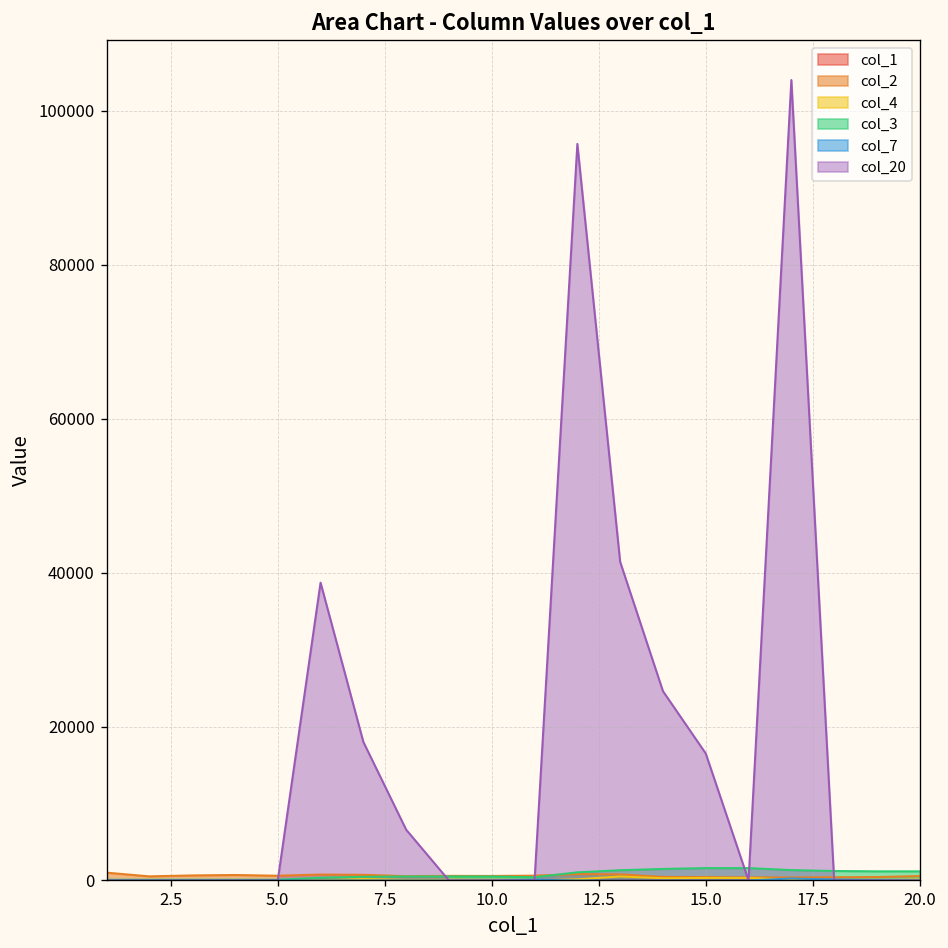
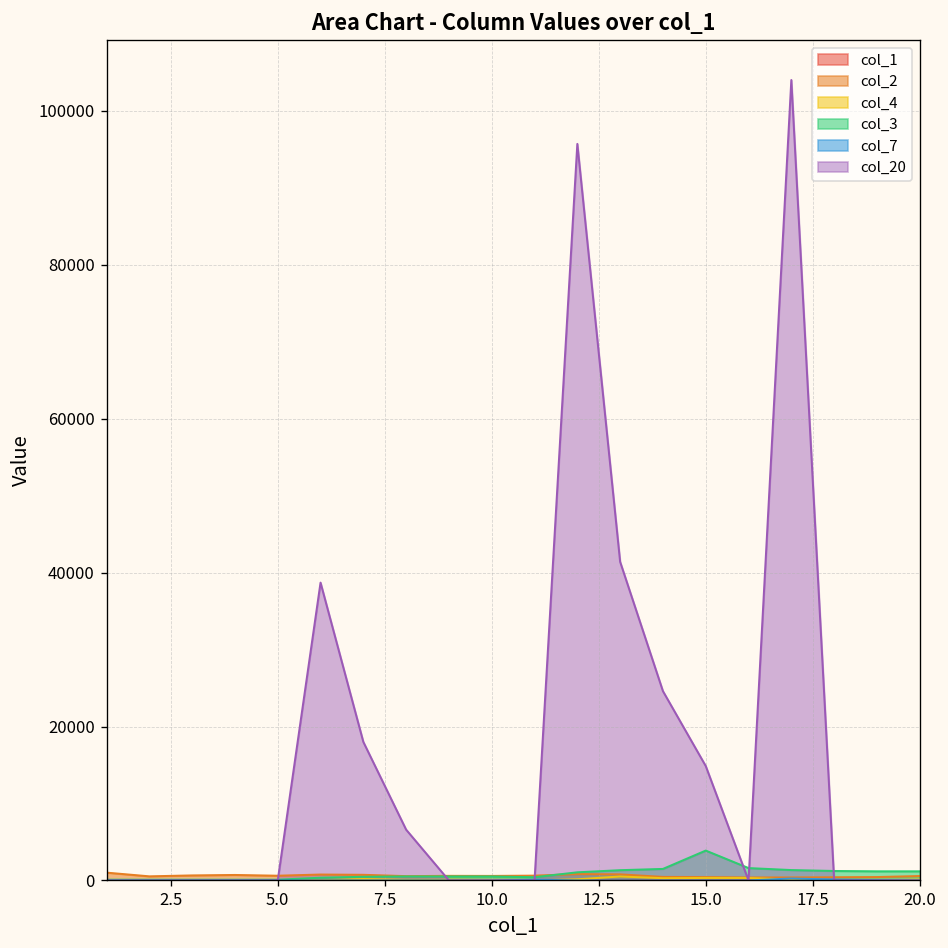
  {
    "col_3": {
-     "15.0": 2000,
+     "15.0": 4000,
      "20.0": 1000
    },
    "col_20": {
-     "15.0": 17000
+     "15.0": 15000
    }
  }
